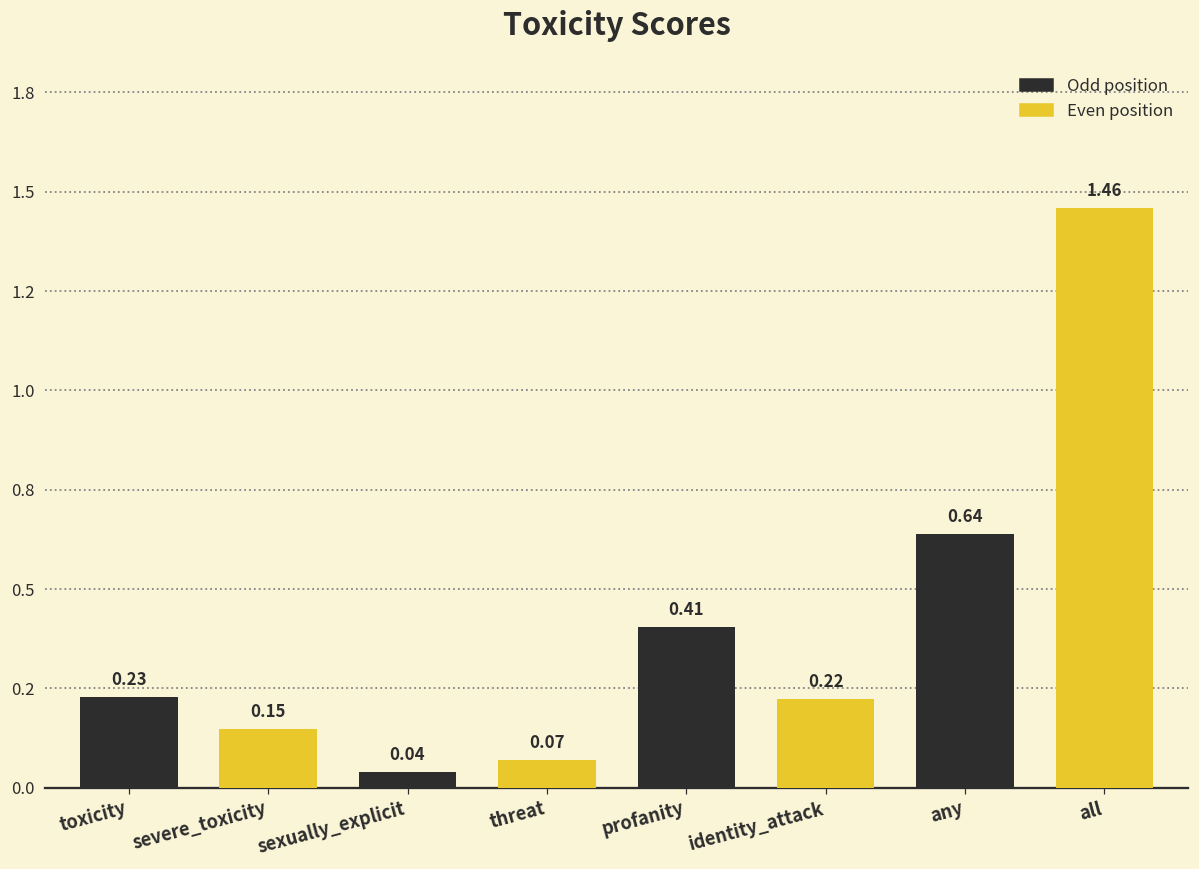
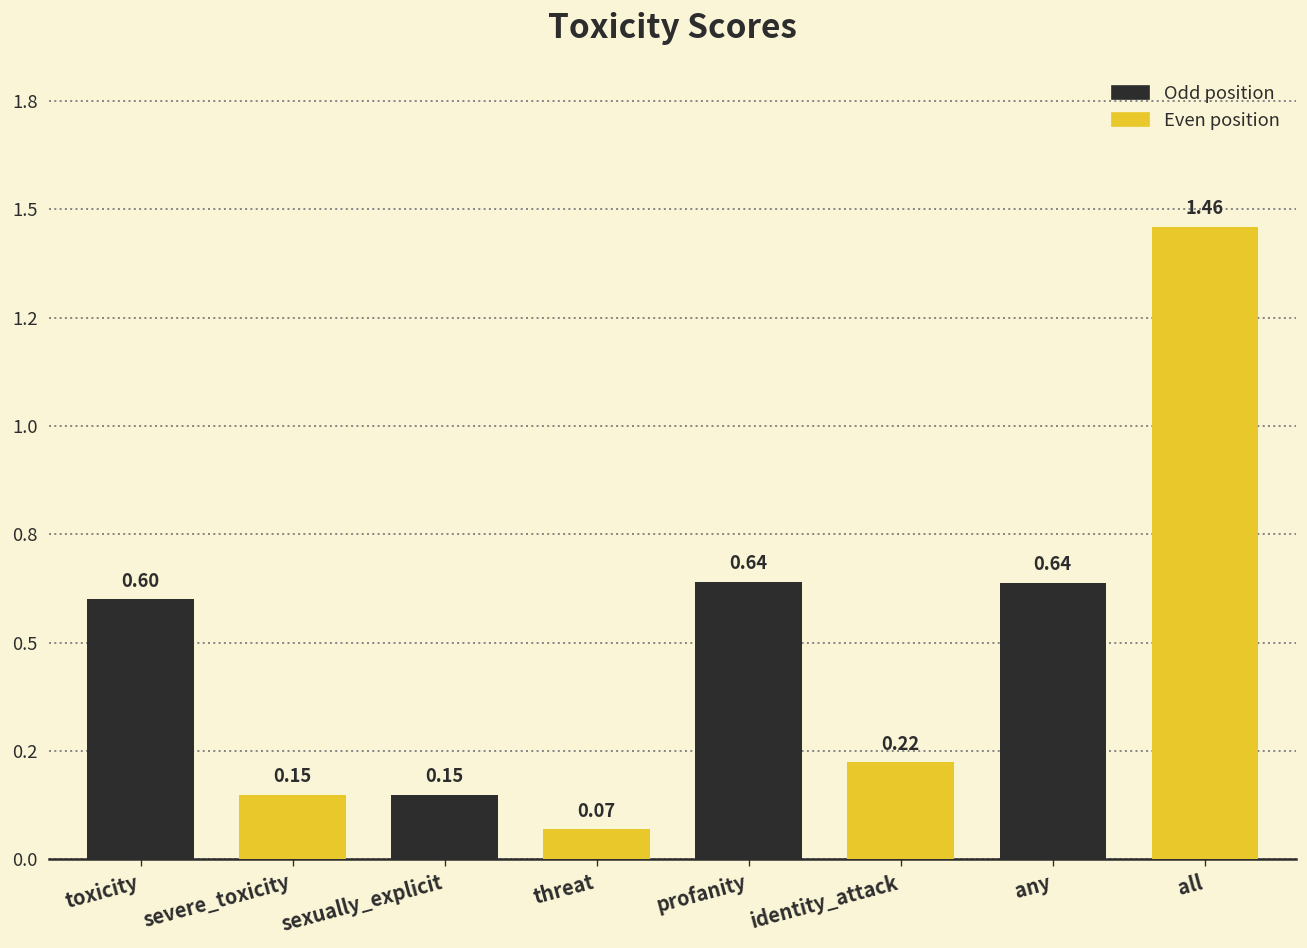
  {
-   "toxicity": 0.23,
+   "toxicity": 0.60,
    "severe_toxicity": 0.15,
-   "sexually_explicit": 0.04,
+   "sexually_explicit": 0.15,
    "threat": 0.07,
-   "profanity": 0.41,
+   "profanity": 0.64,
    "identity_attack": 0.22,
    "any": 0.64,
    "all": 1.46
  }
